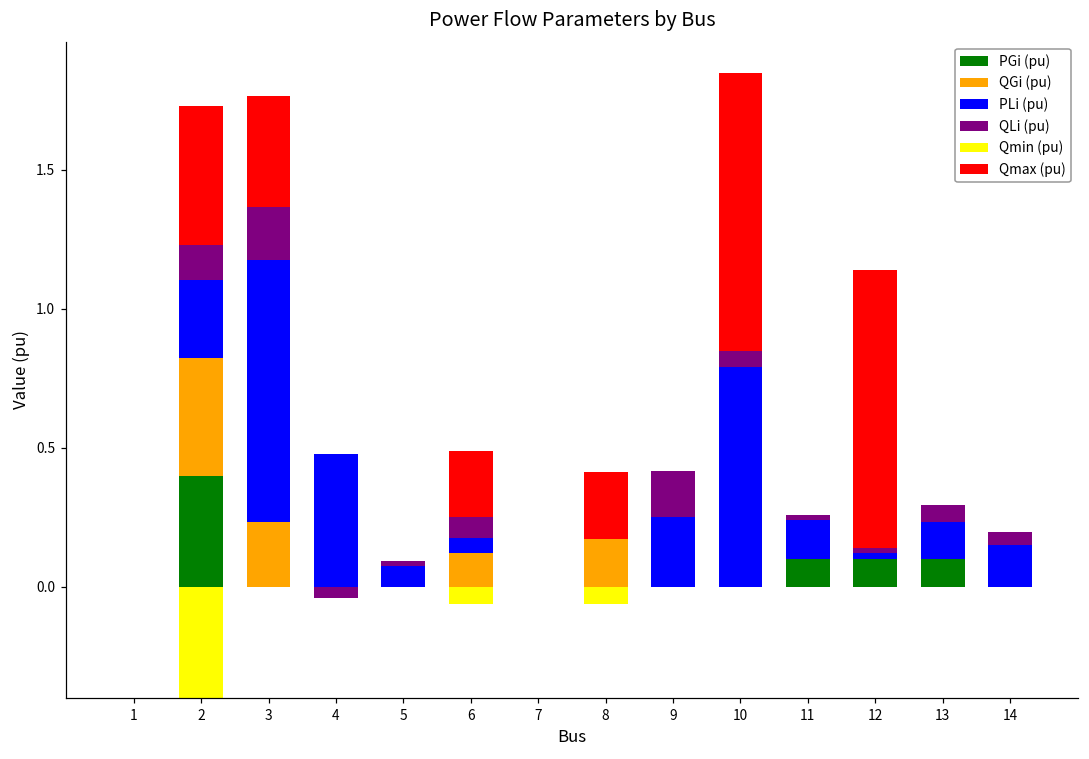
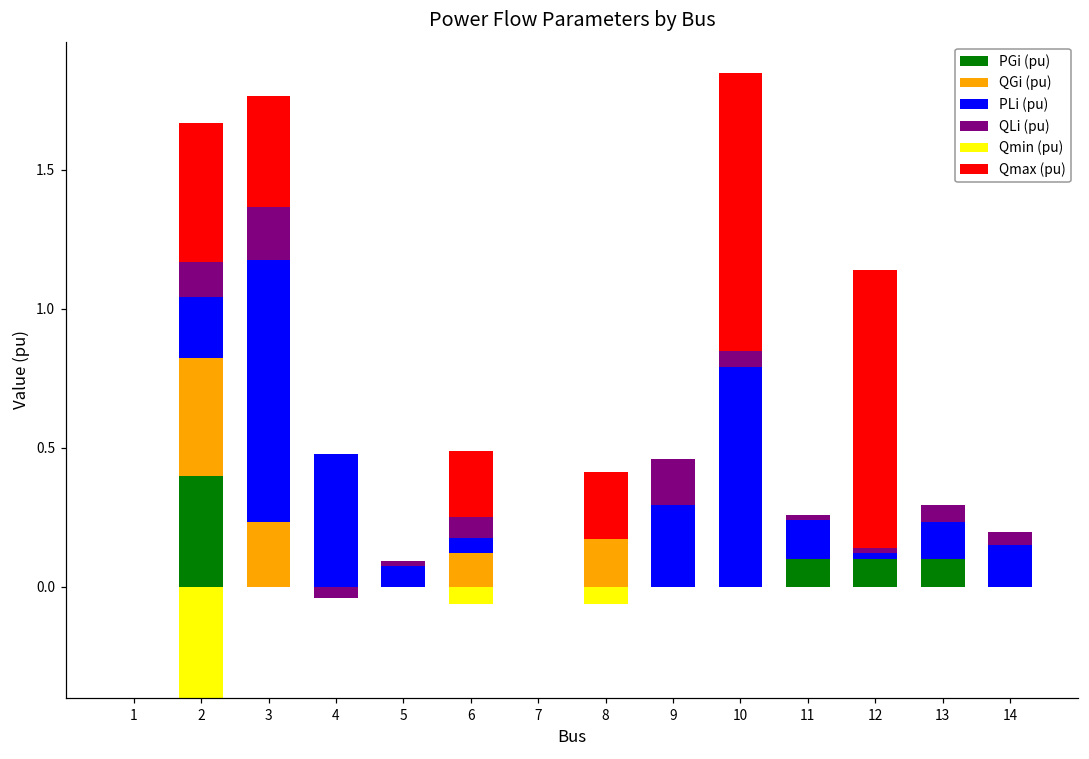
  {
    "QGi (pu)": {
      "1": 0.00,
      "2": 0.42,
      "3": 0.23,
      "4": 0.00,
      "5": 0.00,
      "6": 0.12,
      "7": 0.00,
      "8": 0.17,
      "9": 0.00,
      "10": 0.00,
      "11": 0.00,
      "12": 0.00,
      "13": 0.00,
      "14": 0.00
    },
    "PLi (pu)": {
      "1": 0.00,
-     "2": 0.28,
+     "2": 0.22,
      "3": 0.94,
      "4": 0.48,
      "5": 0.08,
      "6": 0.05,
      "7": 0.00,
      "8": 0.00,
-     "9": 0.25,
+     "9": 0.30,
      "10": 0.79,
      "11": 0.14,
      "12": 0.02,
      "13": 0.14,
      "14": 0.15
    },
    "Qmax (pu)": {
      "1": 0.00,
      "2": 0.50,
      "3": 0.40,
      "4": 0.00,
      "5": 0.00,
      "6": 0.24,
      "7": 0.00,
      "8": 0.24,
      "9": 0.00,
      "10": 1.00,
      "11": 0.00,
      "12": 1.00,
      "13": 0.00,
      "14": 0.00
    }
  }
